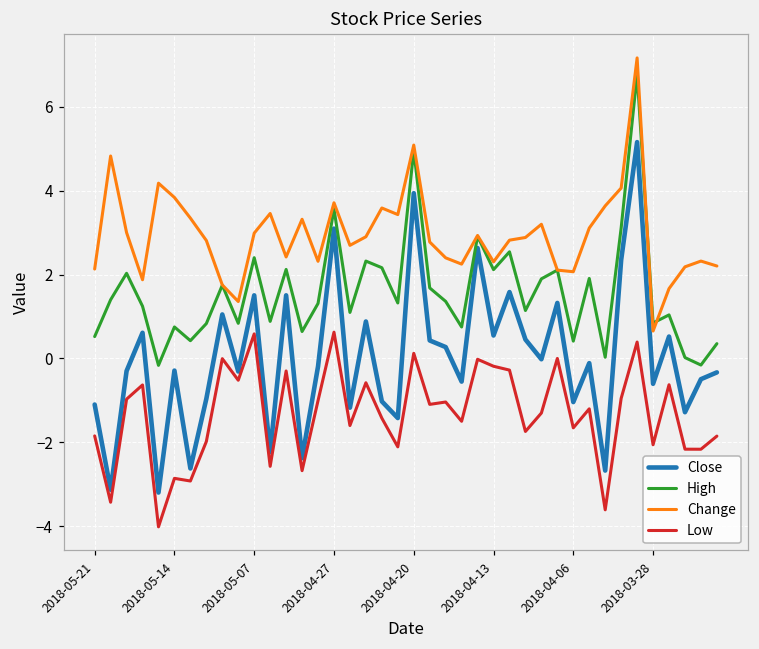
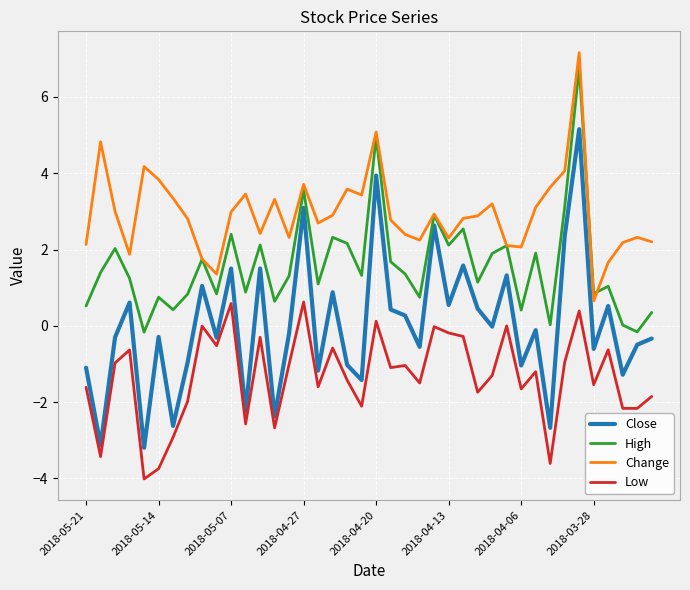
  {
    "Close": {
      "2018-05-21": -1.1,
      "2018-05-14": -0.3,
      "2018-05-07": 1.5,
      "2018-04-27": 3.1,
      "2018-04-20": 3.9,
      "2018-04-13": 0.5,
      "2018-04-06": -1.0,
      "2018-03-28": -0.6
    },
    "High": {
      "2018-05-21": 0.5,
      "2018-05-14": 0.8,
      "2018-05-07": 2.4,
      "2018-04-27": 3.6,
      "2018-04-20": 5.0,
      "2018-04-13": 2.1,
      "2018-04-06": 0.4,
      "2018-03-28": 0.8
    },
    "Change": {
      "2018-05-21": 2.1,
      "2018-05-14": 3.8,
      "2018-05-07": 3.0,
      "2018-04-27": 3.7,
      "2018-04-20": 5.1,
      "2018-04-13": 2.3,
      "2018-04-06": 2.1,
      "2018-03-28": 0.7
    },
    "Low": {
-     "2018-05-21": -1.8,
-     "2018-05-14": -2.9,
+     "2018-05-21": -1.6,
+     "2018-05-14": -3.7,
      "2018-05-07": 0.6,
      "2018-04-27": 0.6,
      "2018-04-20": 0.1,
      "2018-04-13": -0.2,
      "2018-04-06": -1.7,
-     "2018-03-28": -2.1
+     "2018-03-28": -1.5
    }
  }
